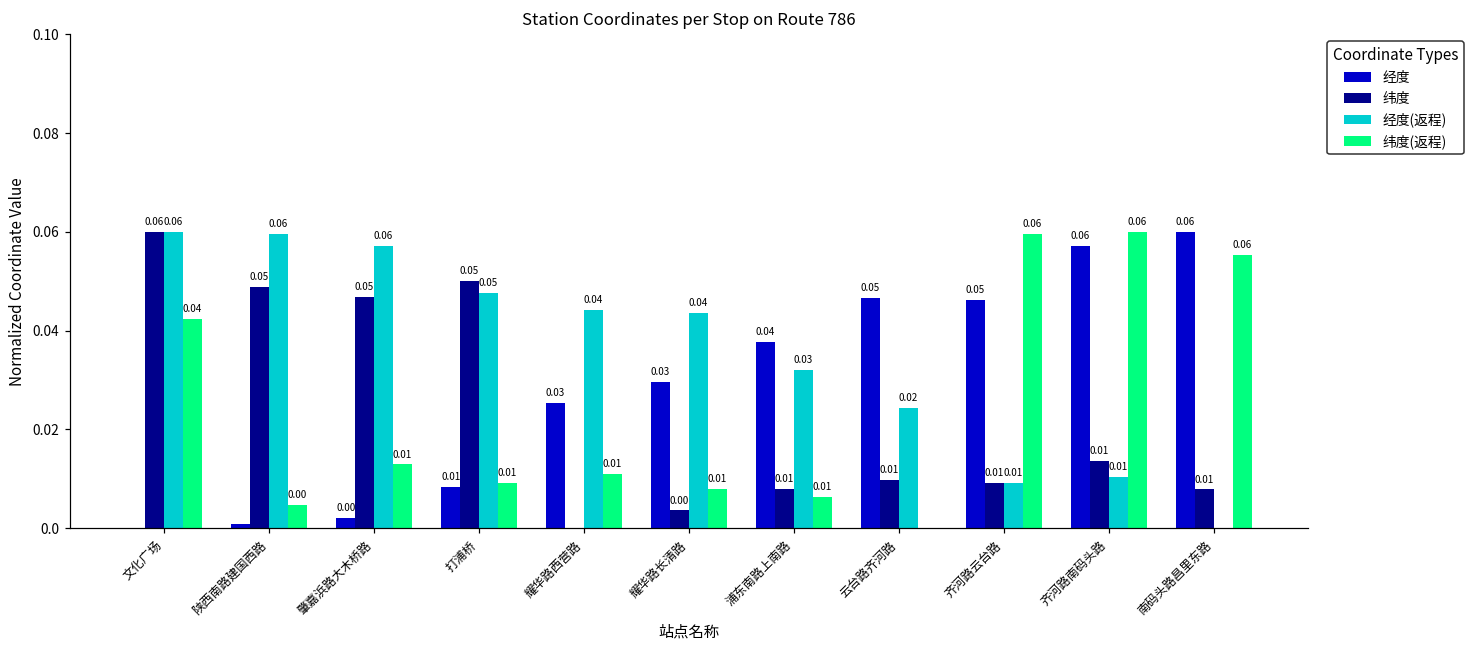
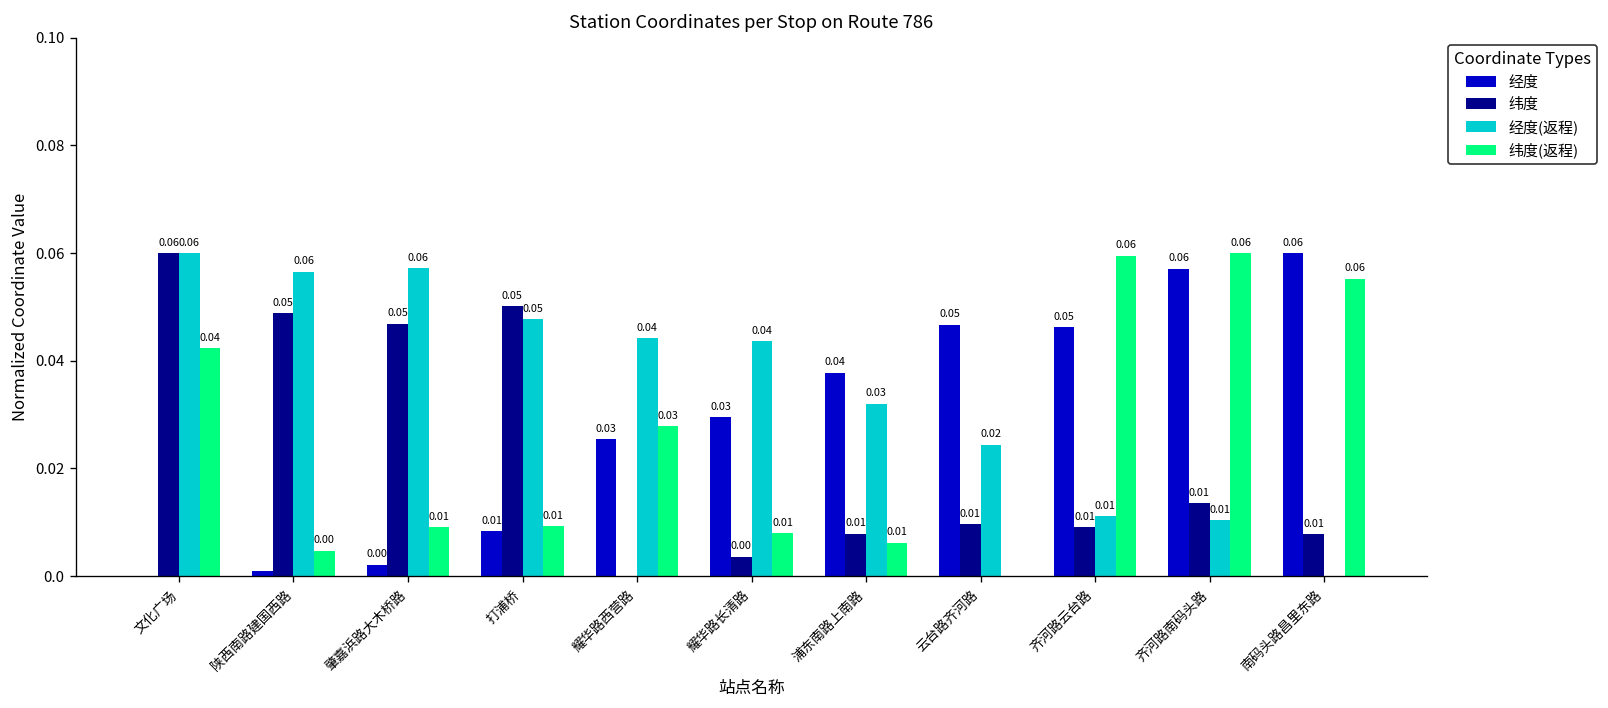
  {
    "经度": {
      "肇嘉浜路大木桥路": 0.00,
      "打浦桥": 0.01,
      "耀华路西营路": 0.03,
      "耀华路长清路": 0.03,
      "浦东南路上南路": 0.04,
      "云台路齐河路": 0.05,
      "齐河路云台路": 0.05,
      "齐河路南码头路": 0.06,
      "南码头路昌里东路": 0.06
    },
    "纬度": {
      "文化广场": 0.06,
      "陕西南路建国西路": 0.05,
      "肇嘉浜路大木桥路": 0.05,
      "打浦桥": 0.05,
      "耀华路长清路": 0.00,
      "浦东南路上南路": 0.01,
      "云台路齐河路": 0.01,
      "齐河路云台路": 0.01,
      "齐河路南码头路": 0.01,
      "南码头路昌里东路": 0.01
    },
    "经度(返程)": {
-     "陕西南路建国西路": 0.060,
-     "齐河路云台路": 0.009,
+     "陕西南路建国西路": 0.057,
+     "齐河路云台路": 0.011,
      "南码头路昌里东路": 0.000
    },
    "纬度(返程)": {
      "文化广场": 0.04,
      "陕西南路建国西路": 0.00,
-     "肇嘉浜路大木桥路": 0.013,
+     "肇嘉浜路大木桥路": 0.009,
      "打浦桥": 0.01,
-     "耀华路西营路": 0.01,
+     "耀华路西营路": 0.03,
      "耀华路长清路": 0.01,
      "浦东南路上南路": 0.01,
      "齐河路云台路": 0.06,
      "齐河路南码头路": 0.06,
      "南码头路昌里东路": 0.06
    }
  }
